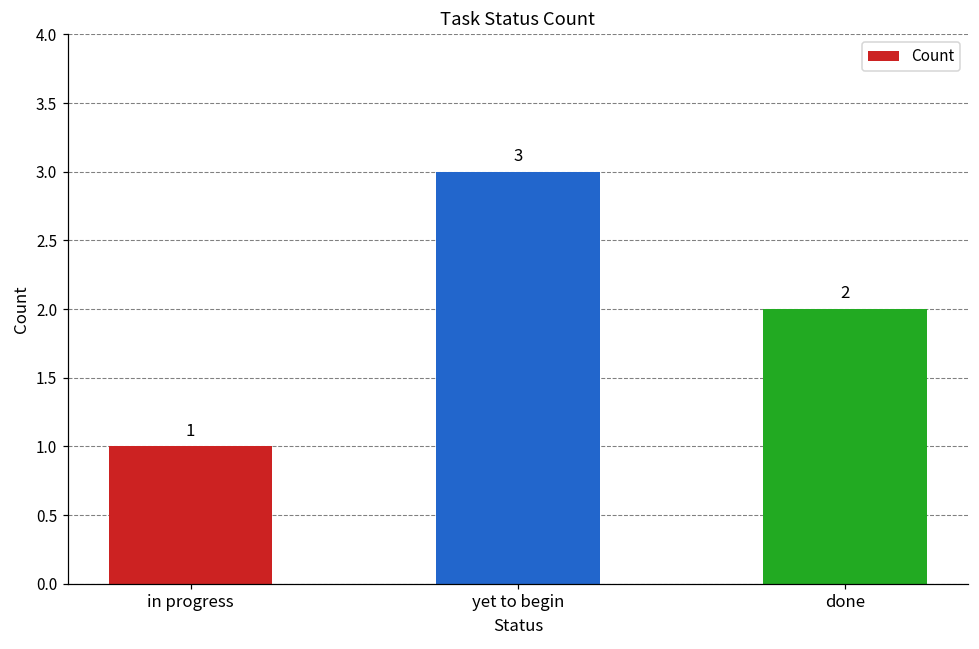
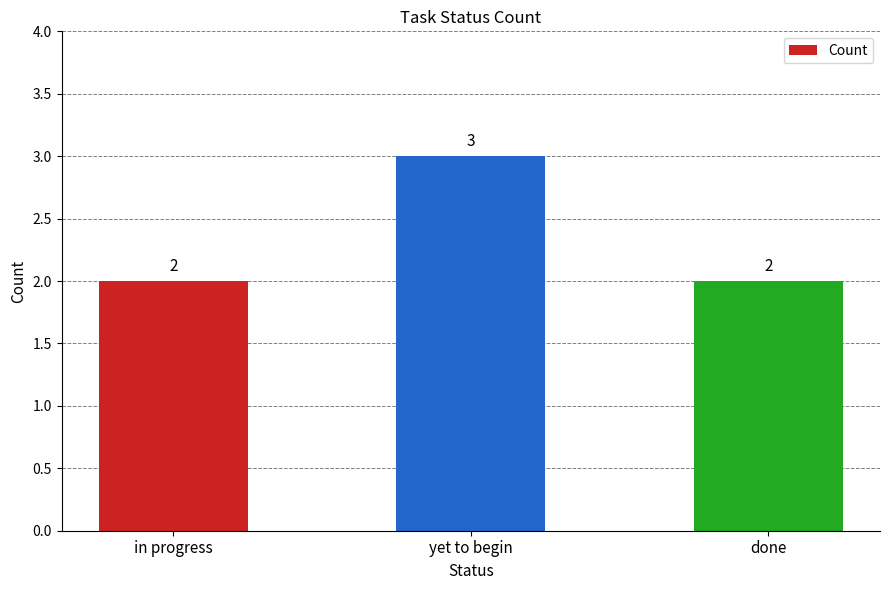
  {
-   "in progress": 1,
+   "in progress": 2,
    "yet to begin": 3,
    "done": 2
  }
